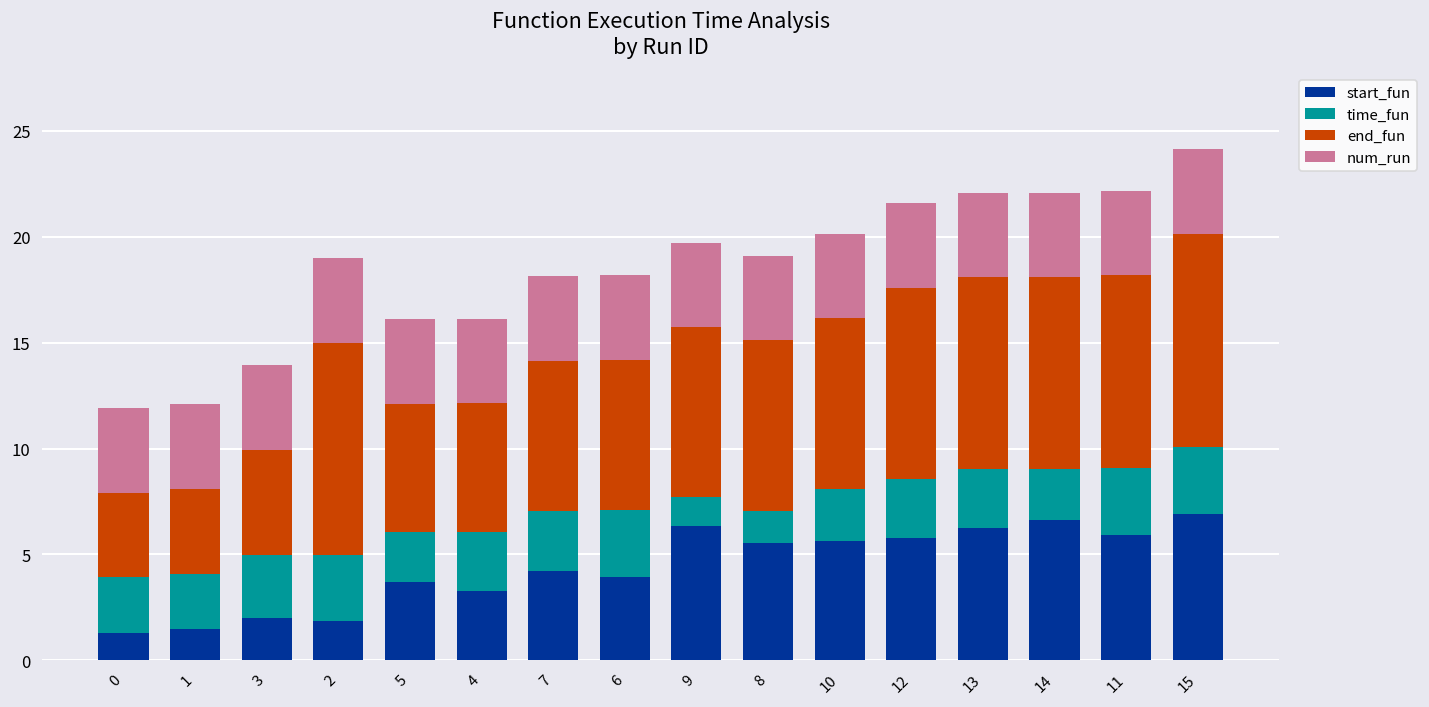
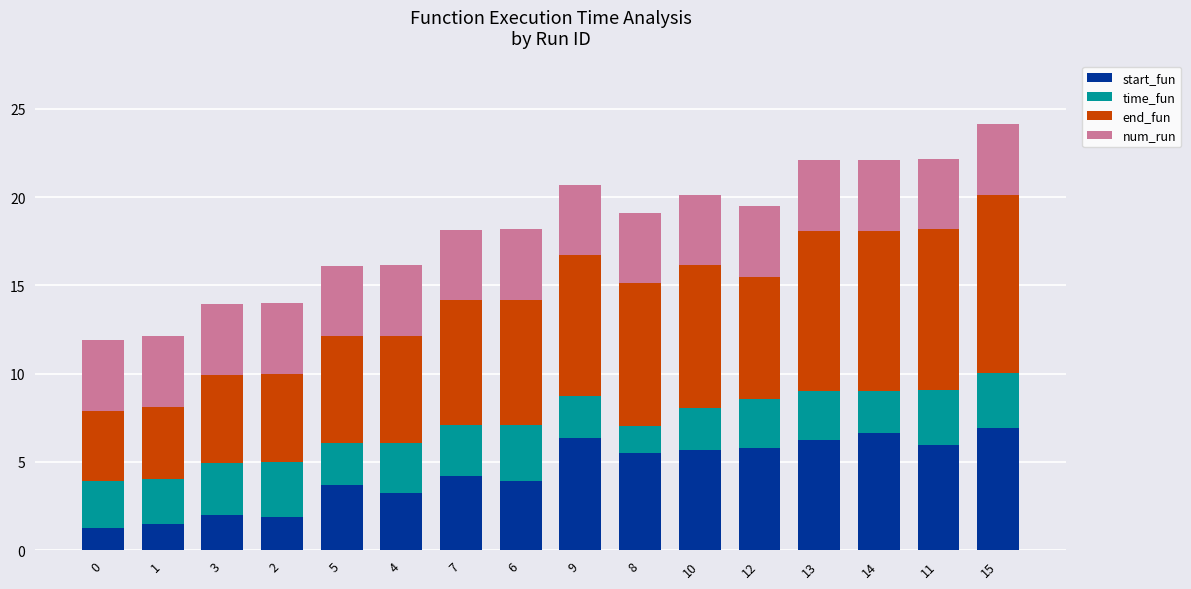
  {
    "start_fun": {
      "0": 1.3,
      "1": 1.5,
      "3": 2.0,
      "2": 1.9,
      "5": 3.7,
      "4": 3.3,
      "7": 4.2,
      "6": 3.9,
      "9": 6.4,
      "8": 5.5,
      "10": 5.7,
      "12": 5.8,
      "13": 6.3,
      "14": 6.6,
      "11": 5.9,
      "15": 6.9
    },
    "time_fun": {
      "0": 2.7,
      "1": 2.6,
      "3": 3.0,
      "2": 3.1,
      "5": 2.3,
      "4": 2.8,
      "7": 2.9,
      "6": 3.2,
-     "9": 1.4,
+     "9": 2.4,
      "8": 1.5,
      "10": 2.4,
      "12": 2.8,
      "13": 2.8,
      "14": 2.4,
      "11": 3.2,
      "15": 3.2
    },
    "end_fun": {
      "0": 3.9,
      "1": 4.1,
      "3": 5.0,
-     "2": 10.0,
+     "2": 5.0,
      "5": 6.1,
      "4": 6.1,
      "7": 7.1,
      "6": 7.1,
      "9": 8.0,
      "8": 8.1,
      "10": 8.1,
-     "12": 9.0,
+     "12": 6.9,
      "13": 9.0,
      "14": 9.0,
      "11": 9.1,
      "15": 10.1
    },
    "num_run": {
      "0": 4.0,
      "1": 4.0,
      "3": 4.0,
      "2": 4.0,
      "5": 4.0,
      "4": 4.0,
      "7": 4.0,
      "6": 4.0,
      "9": 4.0,
      "8": 4.0,
      "10": 4.0,
      "12": 4.0,
      "13": 4.0,
      "14": 4.0,
      "11": 4.0,
      "15": 4.0
    }
  }
